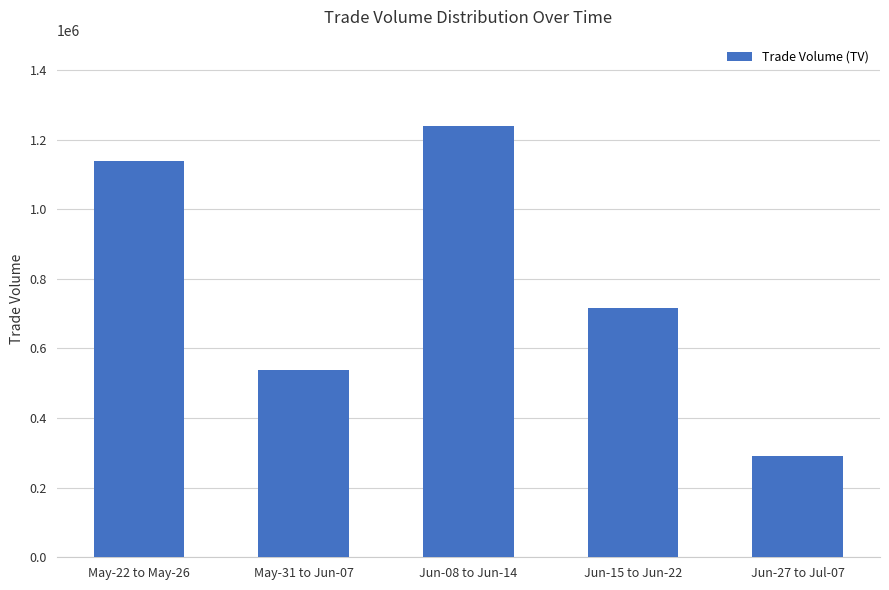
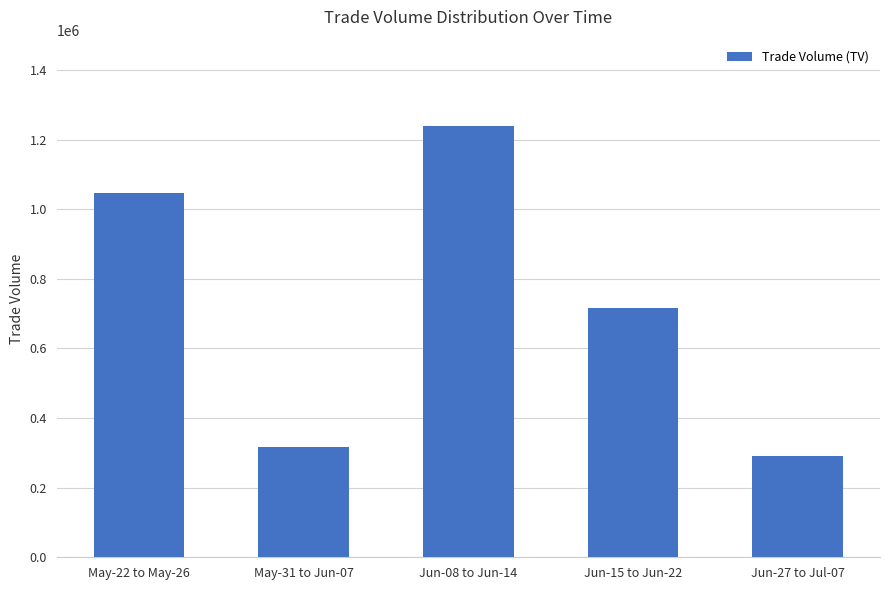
  {
-   "May-22 to May-26": 1140000,
-   "May-31 to Jun-07": 540000,
+   "May-22 to May-26": 1050000,
+   "May-31 to Jun-07": 320000,
    "Jun-08 to Jun-14": 1240000,
    "Jun-15 to Jun-22": 720000,
    "Jun-27 to Jul-07": 290000
  }
